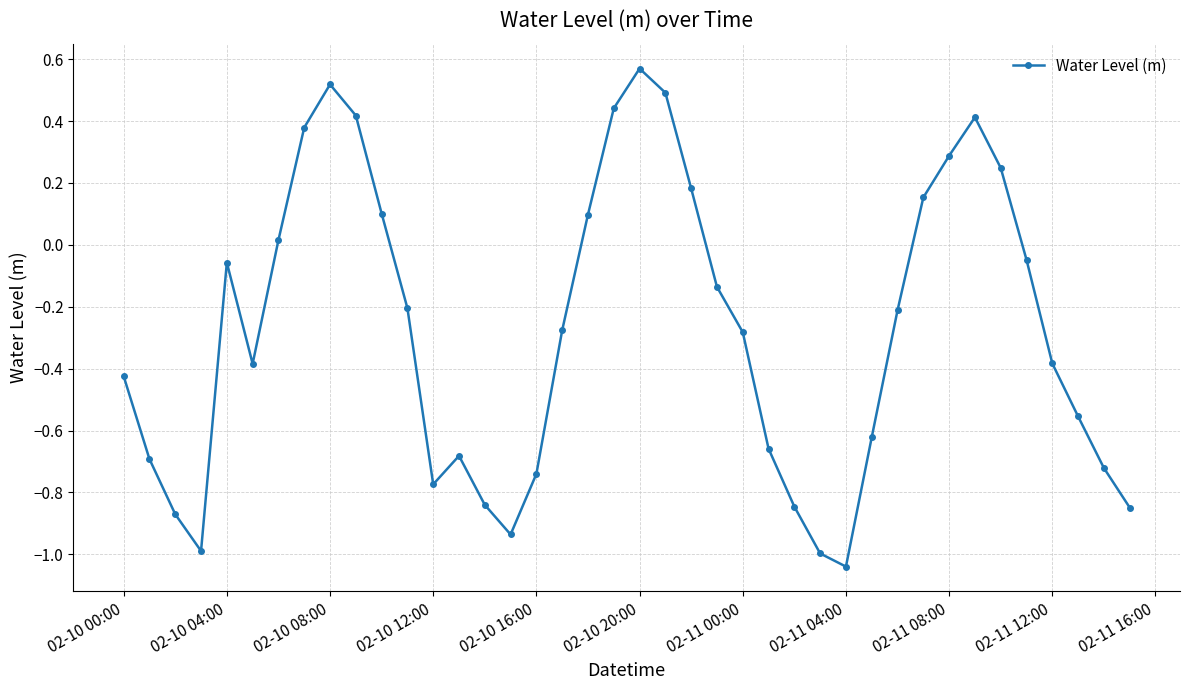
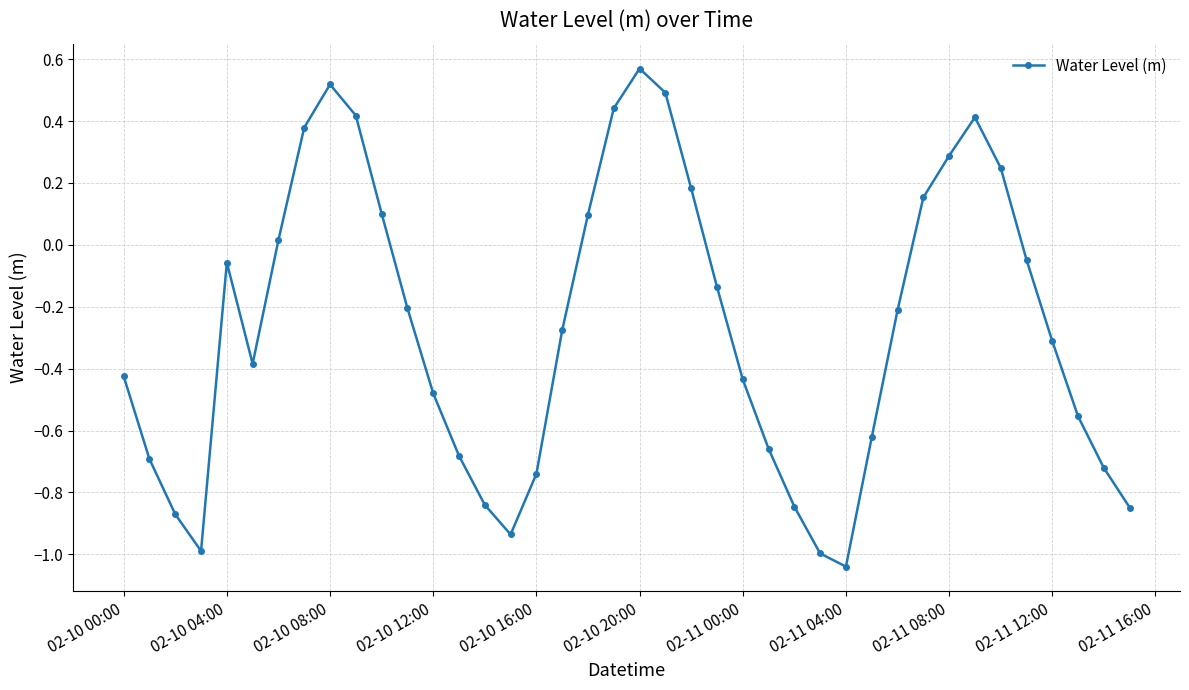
  {
    "02-10 00:00": -0.42,
    "02-10 04:00": -0.06,
    "02-10 08:00": 0.52,
-   "02-10 12:00": -0.77,
+   "02-10 12:00": -0.48,
    "02-10 16:00": -0.74,
    "02-10 20:00": 0.57,
-   "02-11 00:00": -0.28,
+   "02-11 00:00": -0.43,
    "02-11 04:00": -1.04,
    "02-11 08:00": 0.29,
-   "02-11 12:00": -0.38
+   "02-11 12:00": -0.31
  }
